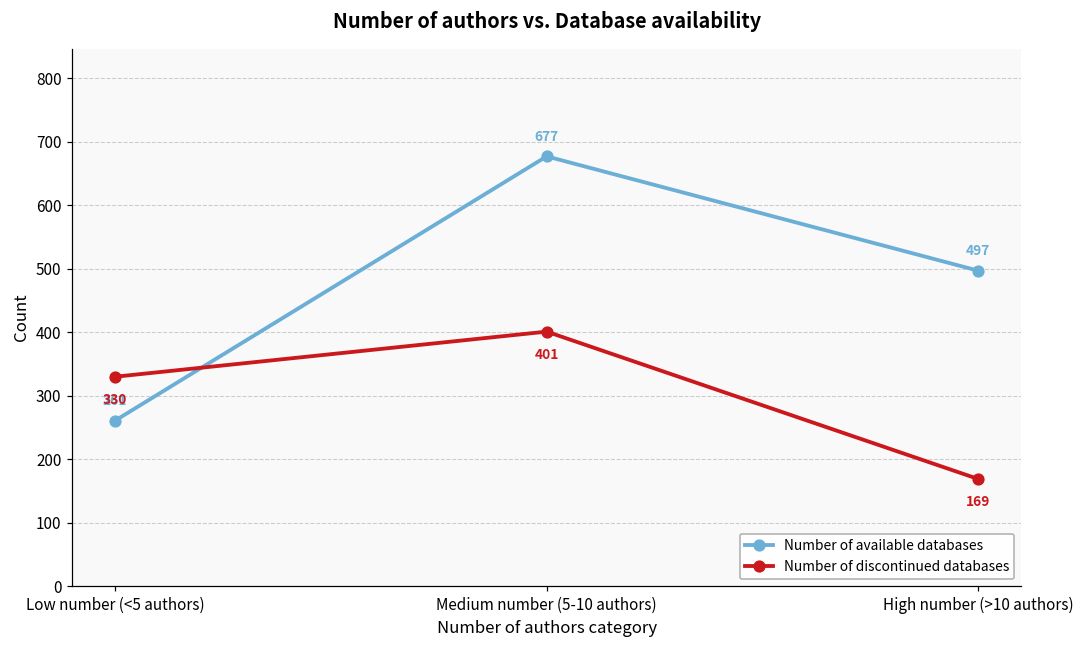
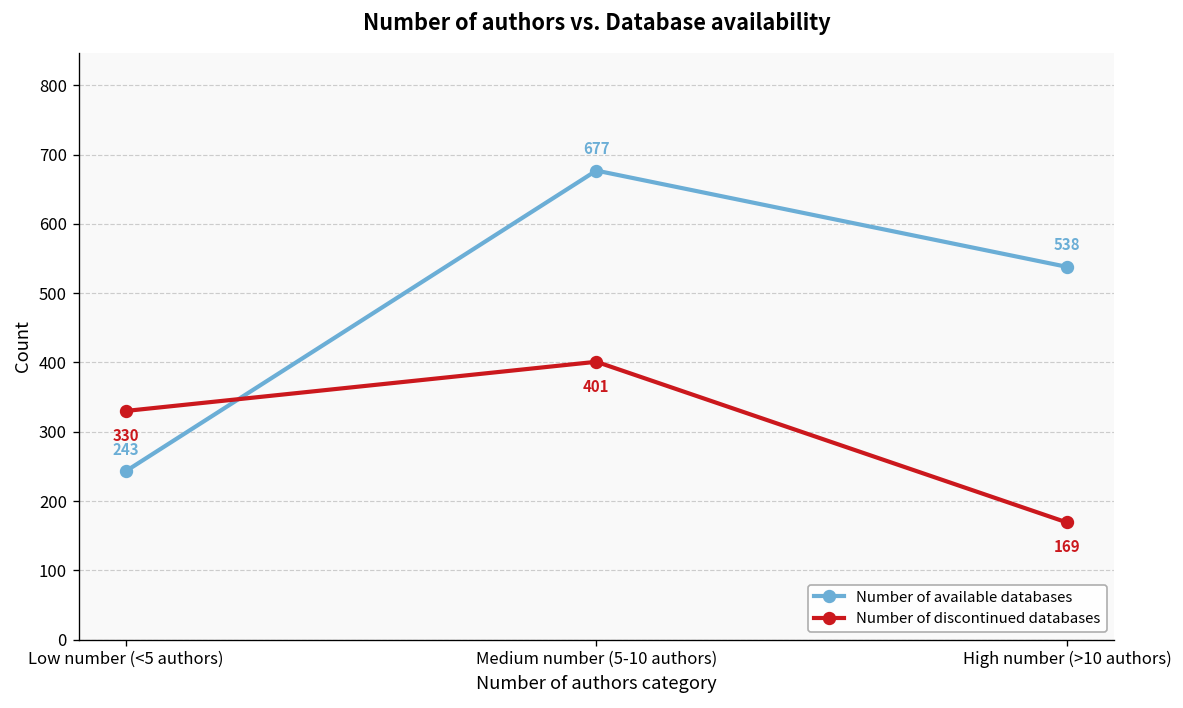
  {
    "Number of available databases": {
-     "Low number (<5 authors)": 261,
+     "Low number (<5 authors)": 243,
      "Medium number (5-10 authors)": 677,
-     "High number (>10 authors)": 497
+     "High number (>10 authors)": 538
    },
    "Number of discontinued databases": {
      "Low number (<5 authors)": 330,
      "Medium number (5-10 authors)": 401,
      "High number (>10 authors)": 169
    }
  }
